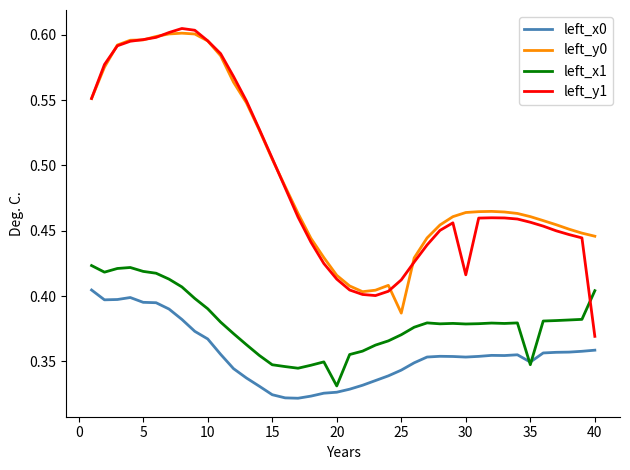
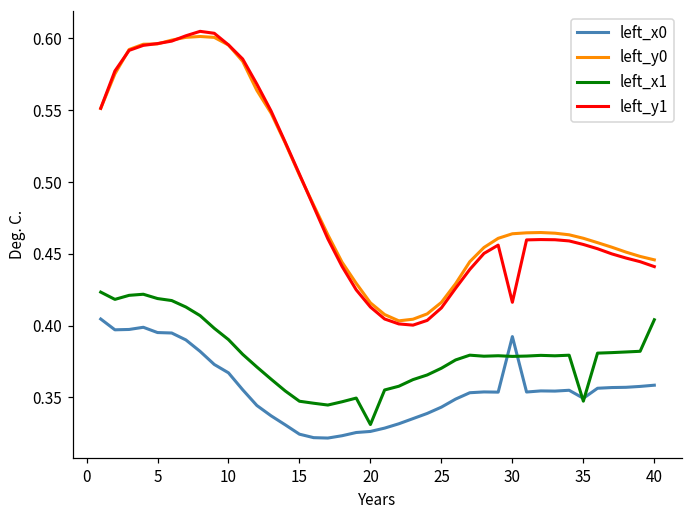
  {
    "left_x0": {
      "5": 0.395,
      "10": 0.367,
      "15": 0.324,
      "20": 0.326,
      "25": 0.343,
-     "30": 0.353,
+     "30": 0.392,
      "35": 0.349,
      "40": 0.359
    },
    "left_y0": {
      "20": 0.416,
-     "25": 0.387,
+     "25": 0.416,
      "30": 0.464,
      "35": 0.461,
      "40": 0.446
    },
    "left_x1": {
      "5": 0.419,
      "10": 0.390,
      "15": 0.347,
      "20": 0.331,
      "25": 0.370,
      "30": 0.379,
      "35": 0.347,
      "40": 0.404
    },
    "left_y1": {
      "20": 0.413,
      "25": 0.412,
      "30": 0.416,
      "35": 0.457,
-     "40": 0.369
+     "40": 0.441
    }
  }
